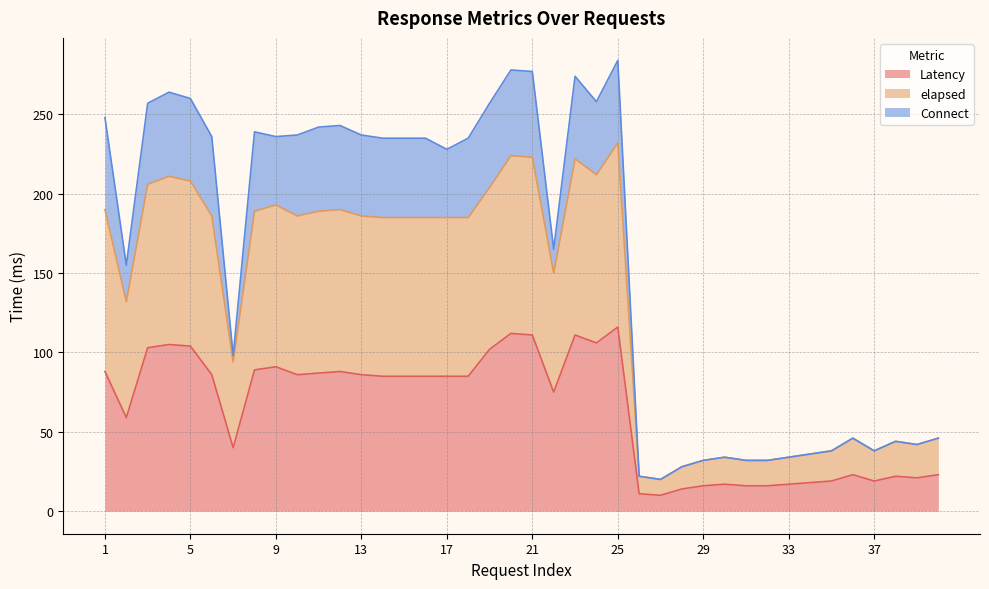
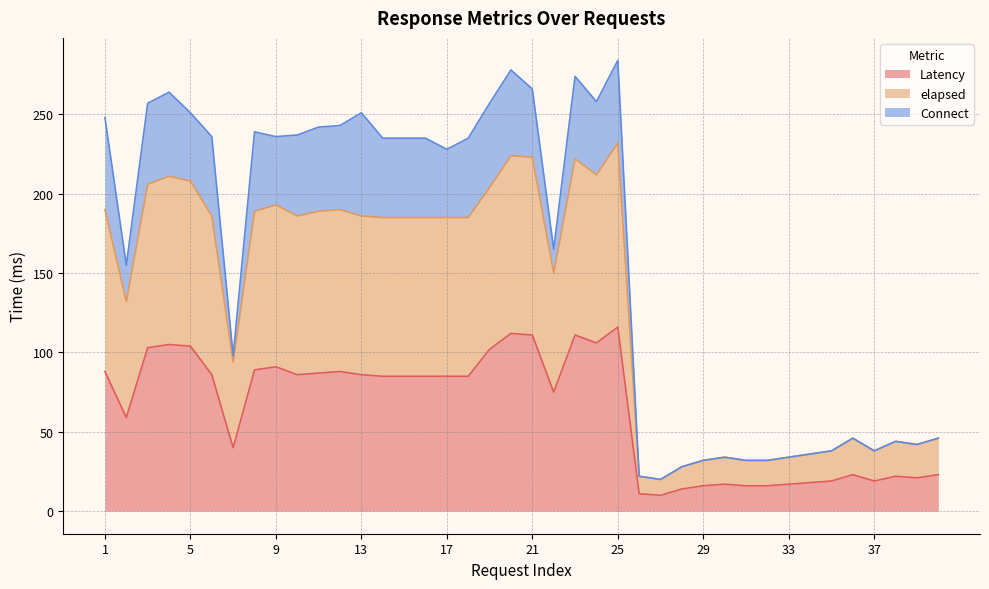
  {
    "Connect": {
      "1": 58,
-     "5": 52,
+     "5": 43,
      "9": 43,
-     "13": 51,
+     "13": 65,
      "17": 43,
-     "21": 54,
+     "21": 43,
      "25": 52
    }
  }
